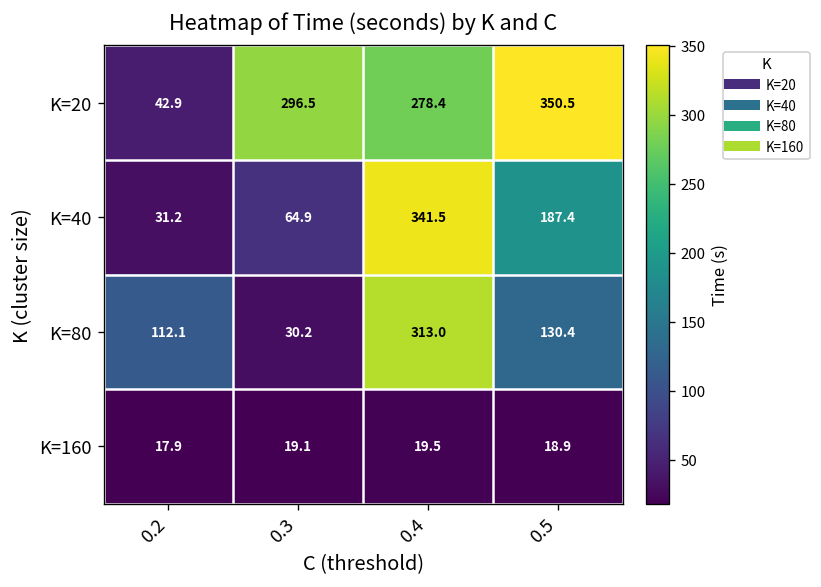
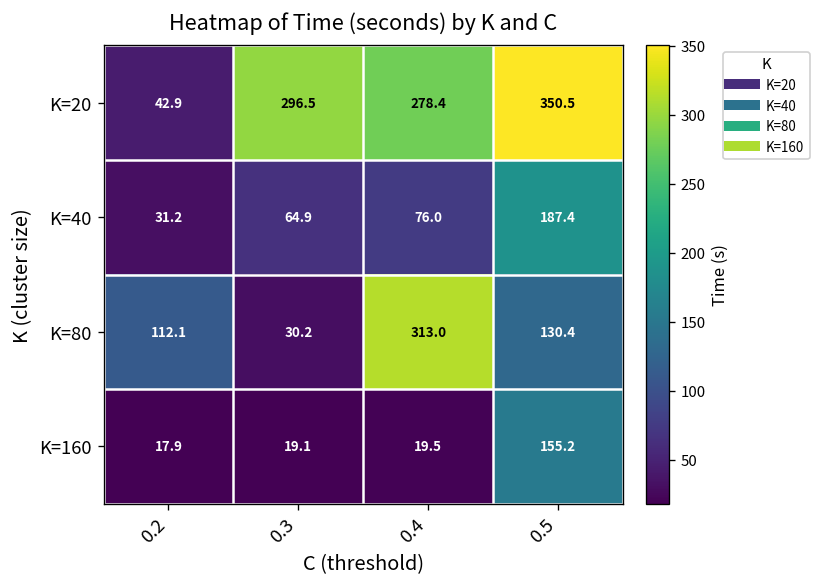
  {
    "K=20": {
      "0.2": 42.9,
      "0.3": 296.5,
      "0.4": 278.4,
      "0.5": 350.5
    },
    "K=40": {
      "0.2": 31.2,
      "0.3": 64.9,
-     "0.4": 341.5,
+     "0.4": 76.0,
      "0.5": 187.4
    },
    "K=80": {
      "0.2": 112.1,
      "0.3": 30.2,
      "0.4": 313.0,
      "0.5": 130.4
    },
    "K=160": {
      "0.2": 17.9,
      "0.3": 19.1,
      "0.4": 19.5,
-     "0.5": 18.9
+     "0.5": 155.2
    }
  }
